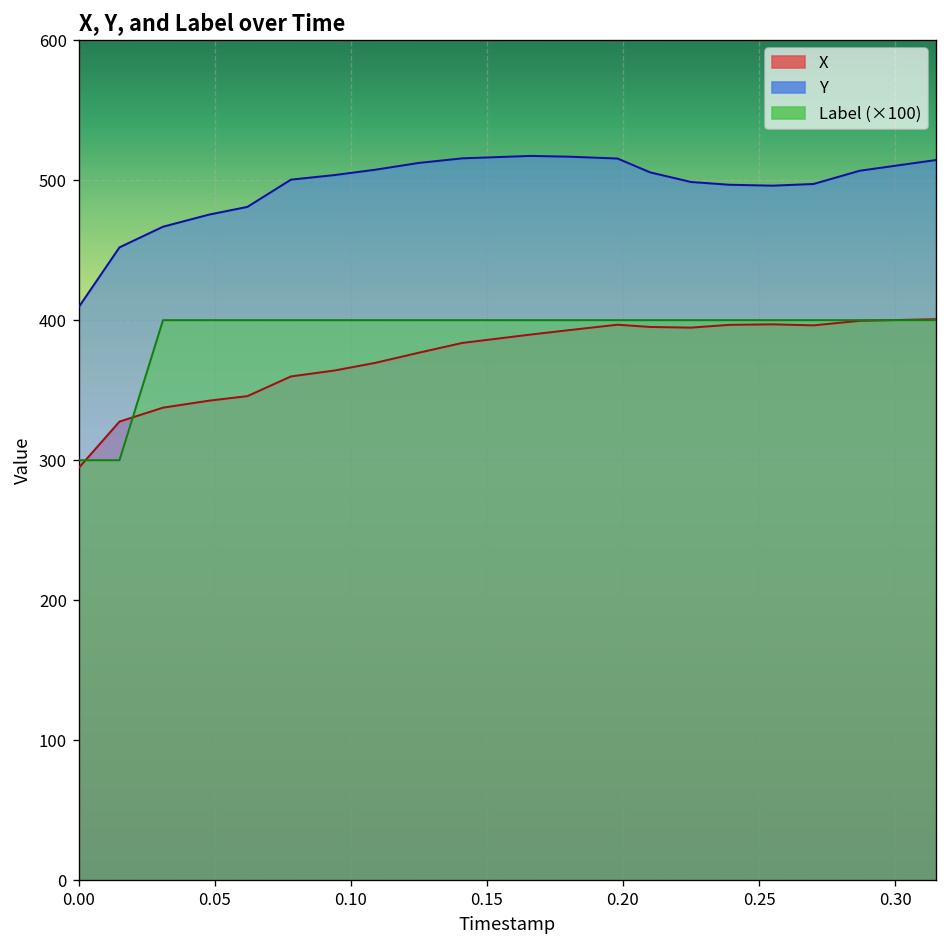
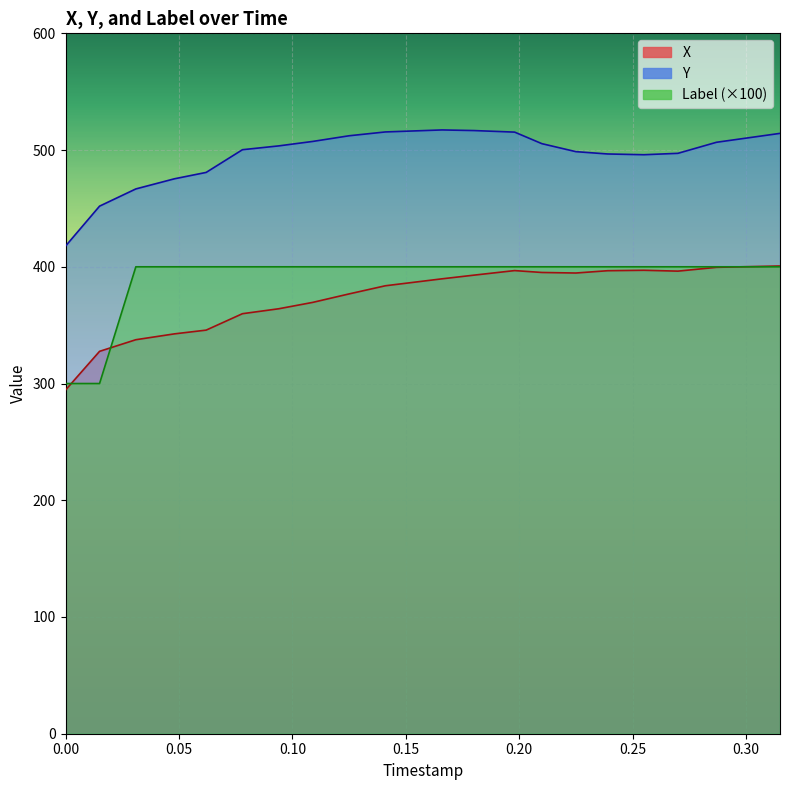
  {
    "X": {
      "0.00": 294
    },
    "Y": {
-     "0.00": 409
+     "0.00": 418
    },
    "Label (×100)": {
      "0.00": 300
    }
  }
